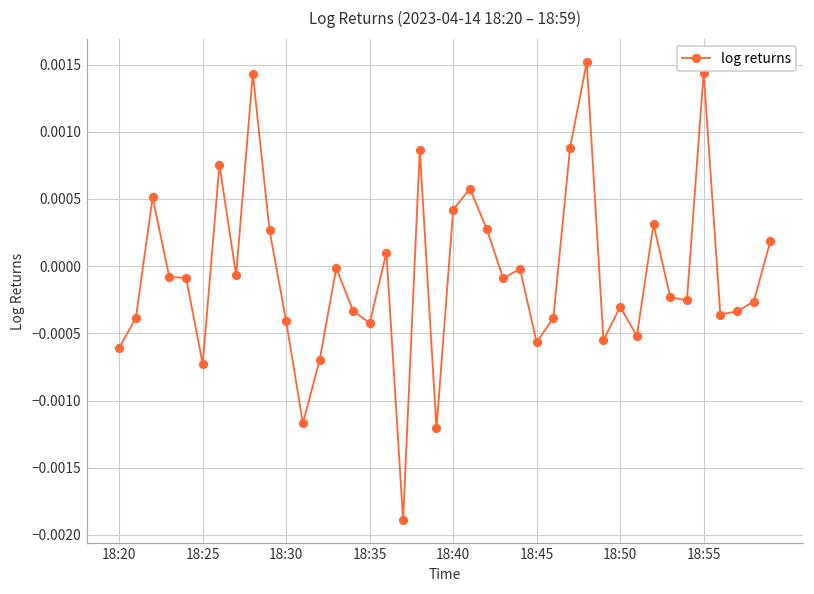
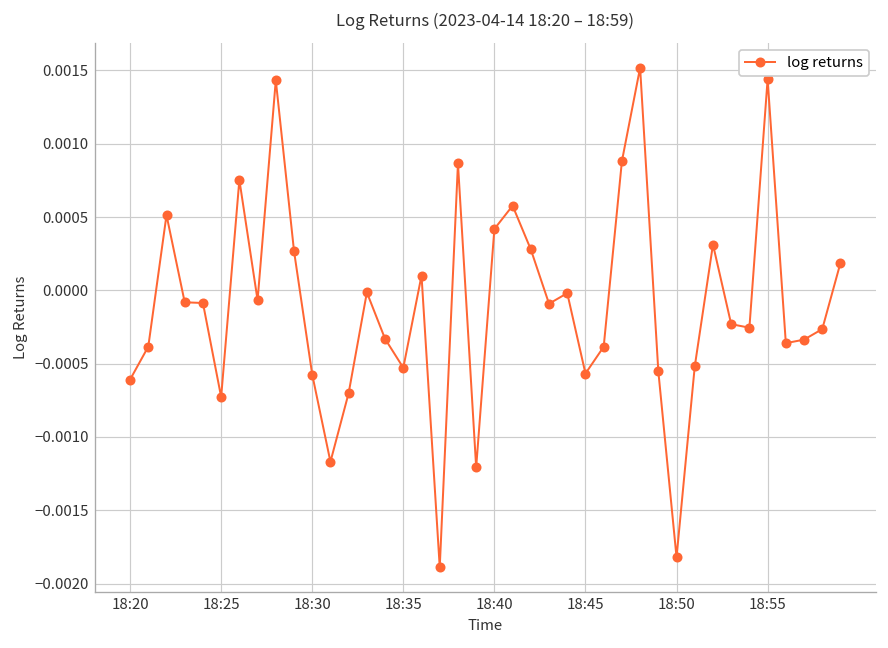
  {
    "18:20": -0.00061,
    "18:25": -0.00073,
-   "18:30": -0.00041,
-   "18:35": -0.00042,
+   "18:30": -0.00057,
+   "18:35": -0.00053,
    "18:40": 0.00042,
    "18:45": -0.00057,
-   "18:50": -0.00030,
+   "18:50": -0.00182,
    "18:55": 0.00144
  }
